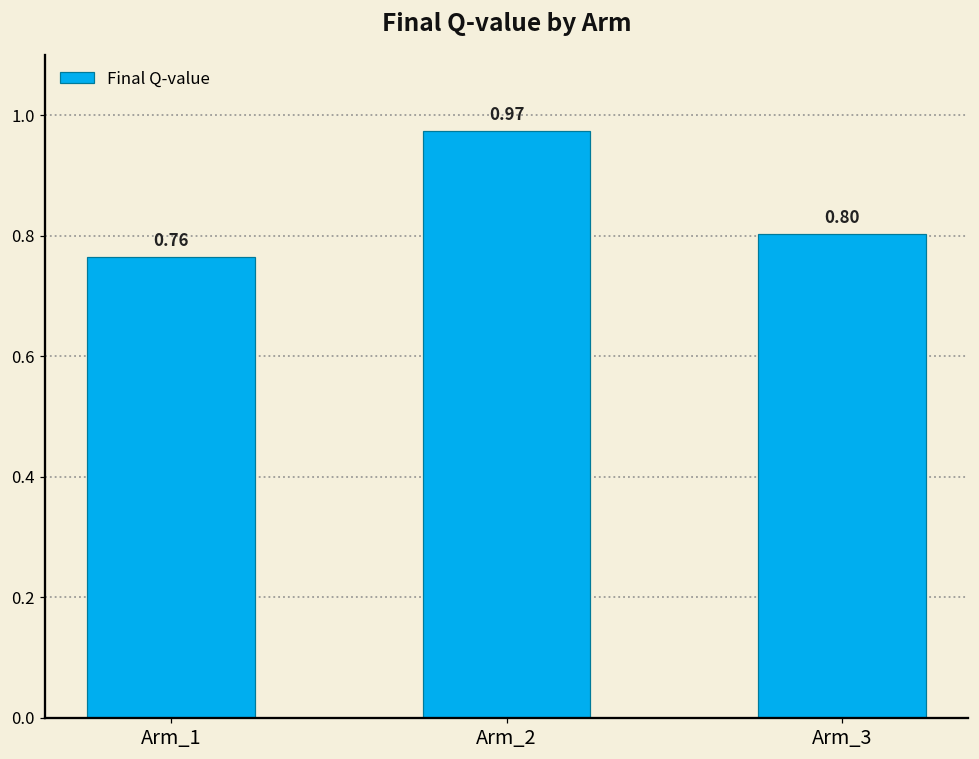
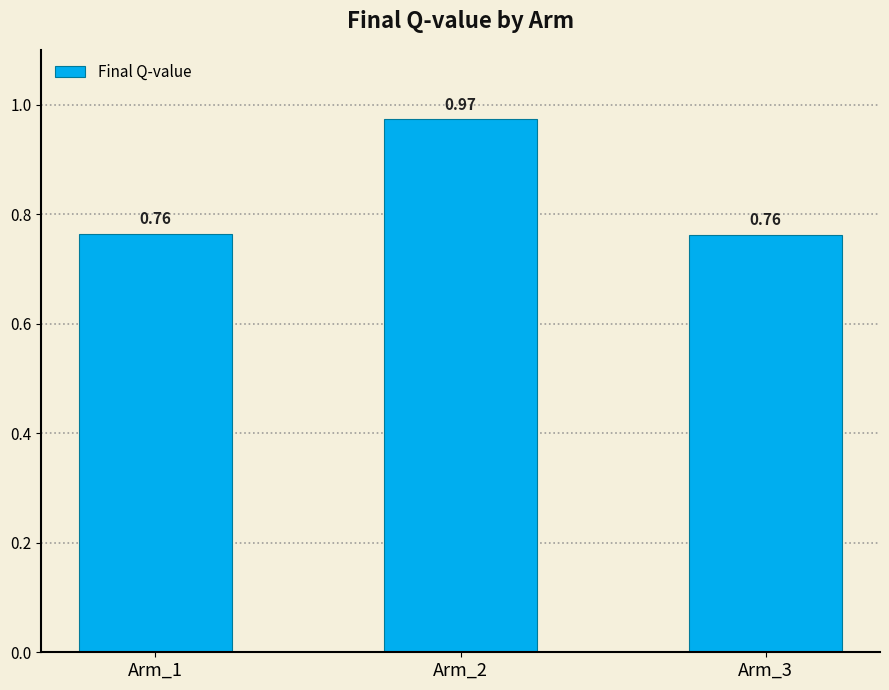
  {
    "Arm_1": 0.76,
    "Arm_2": 0.97,
-   "Arm_3": 0.80
+   "Arm_3": 0.76
  }
